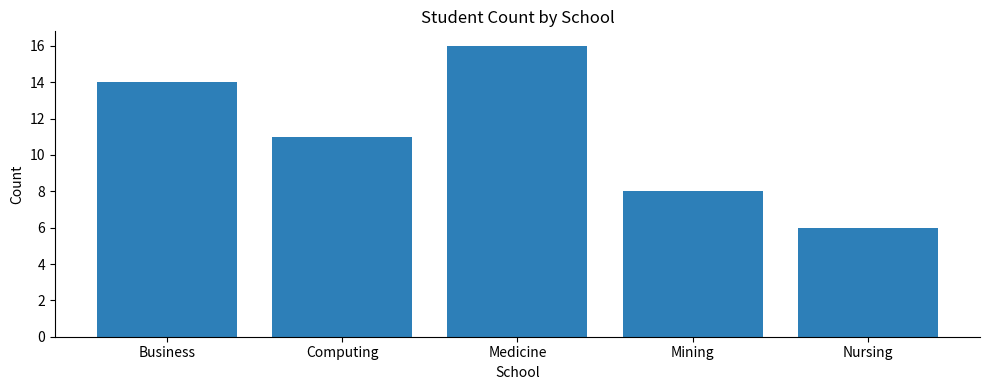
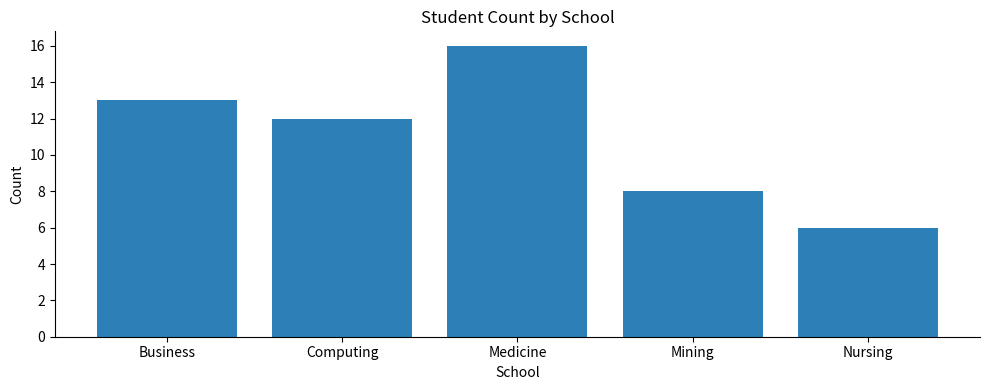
  {
-   "Business": 14,
-   "Computing": 11,
+   "Business": 13,
+   "Computing": 12,
    "Medicine": 16,
    "Mining": 8,
    "Nursing": 6
  }
